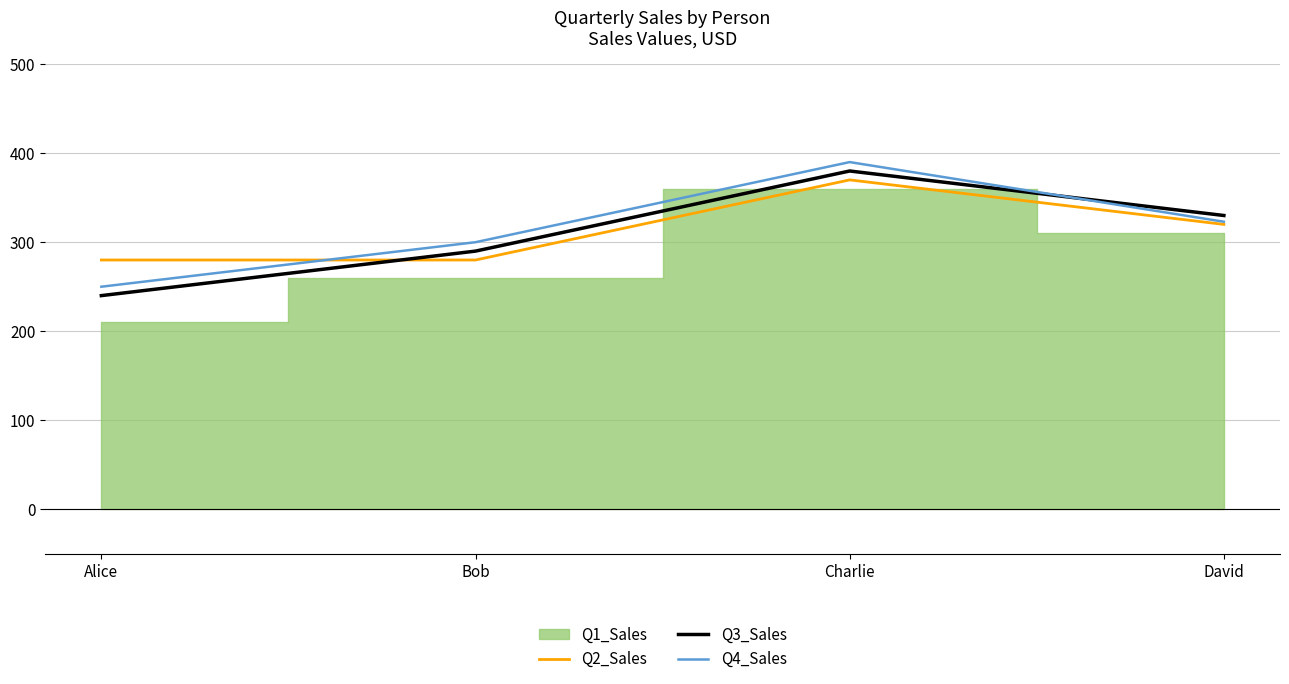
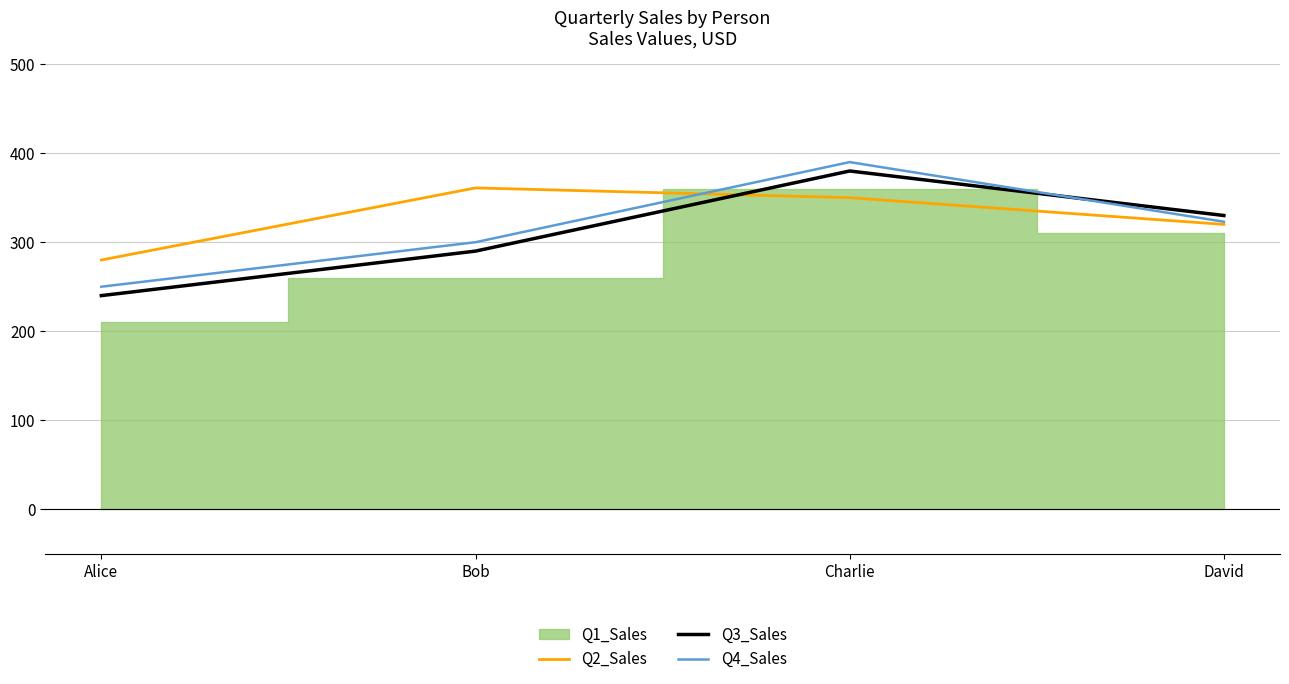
  {
    "Q2_Sales": {
      "Alice": 280,
-     "Bob": 280,
-     "Charlie": 370,
+     "Bob": 360,
+     "Charlie": 350,
      "David": 320
    },
    "Q3_Sales": {
      "Alice": 240,
      "Bob": 290,
      "Charlie": 380,
      "David": 330
    },
    "Q4_Sales": {
      "Alice": 250,
      "Bob": 300,
      "Charlie": 390,
      "David": 320
    }
  }
